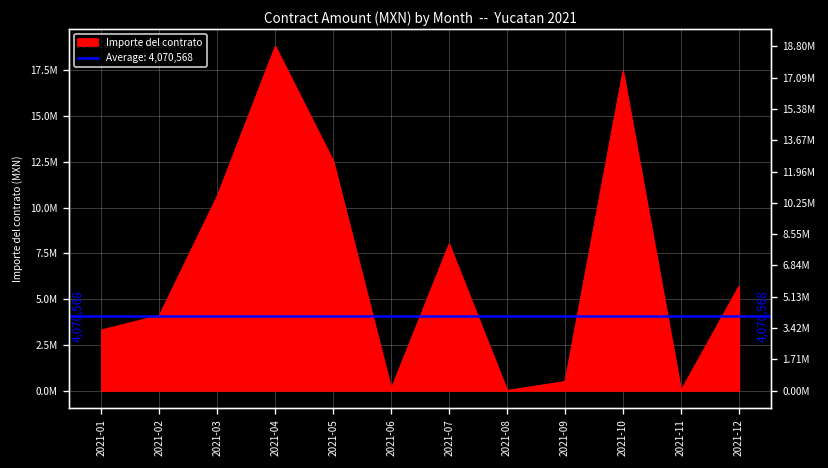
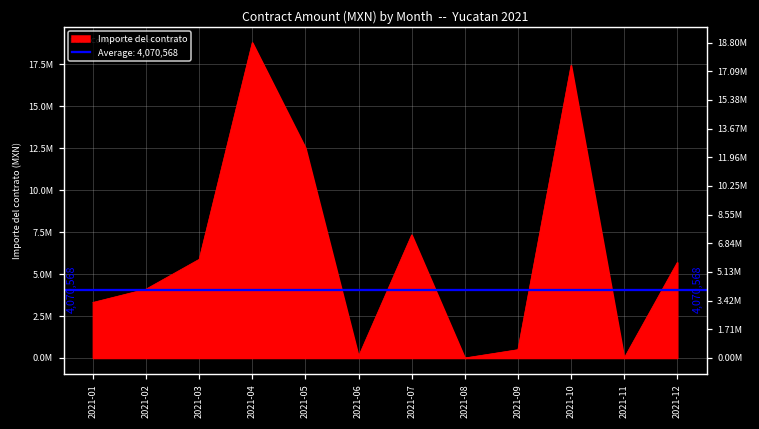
  {
    "2021-02": 4100000,
-   "2021-03": 10600000,
+   "2021-03": 5900000,
    "2021-04": 18800000,
    "2021-05": 12500000,
    "2021-06": 100000,
-   "2021-07": 8000000,
+   "2021-07": 7300000,
    "2021-08": 0,
    "2021-09": 500000,
    "2021-10": 17400000,
    "2021-11": 0
  }
